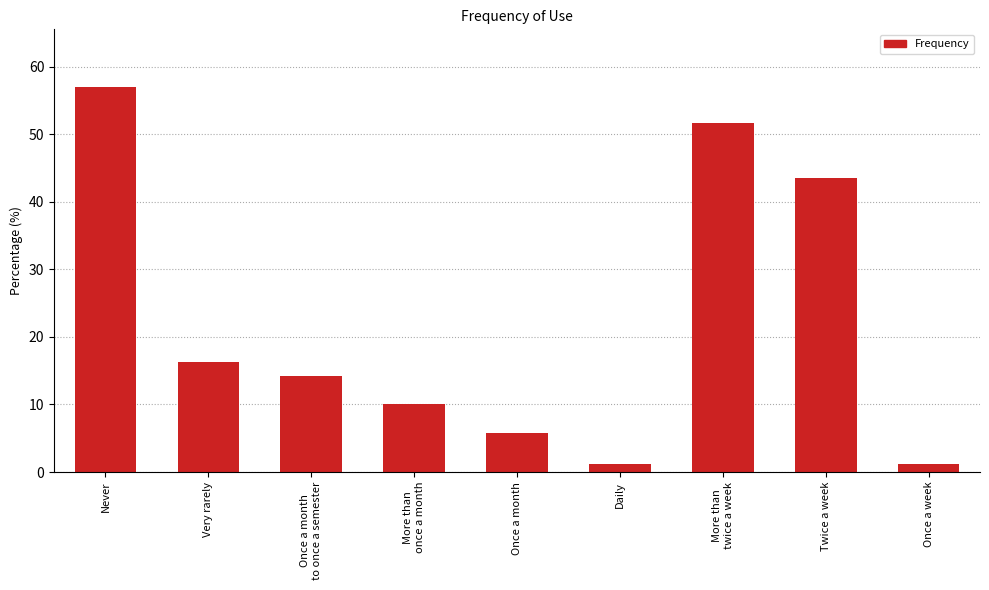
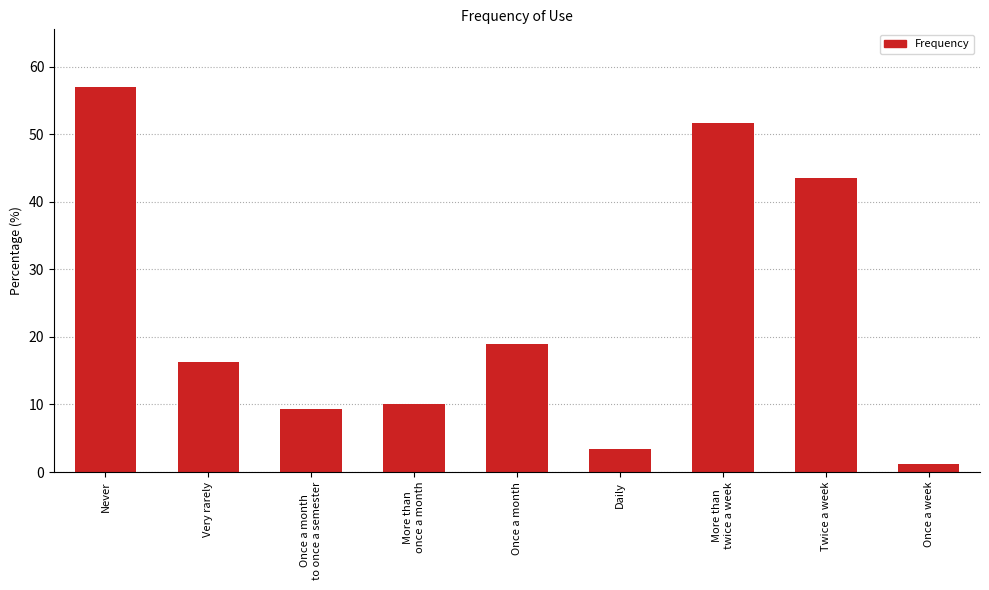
  {
    "Never": 57,
    "Very rarely": 16,
-   "Once a month to once a semester": 14,
+   "Once a month to once a semester": 9,
    "More than once a month": 10,
-   "Once a month": 6,
-   "Daily": 1,
+   "Once a month": 19,
+   "Daily": 3,
    "More than twice a week": 52,
    "Twice a week": 43,
    "Once a week": 1
  }
